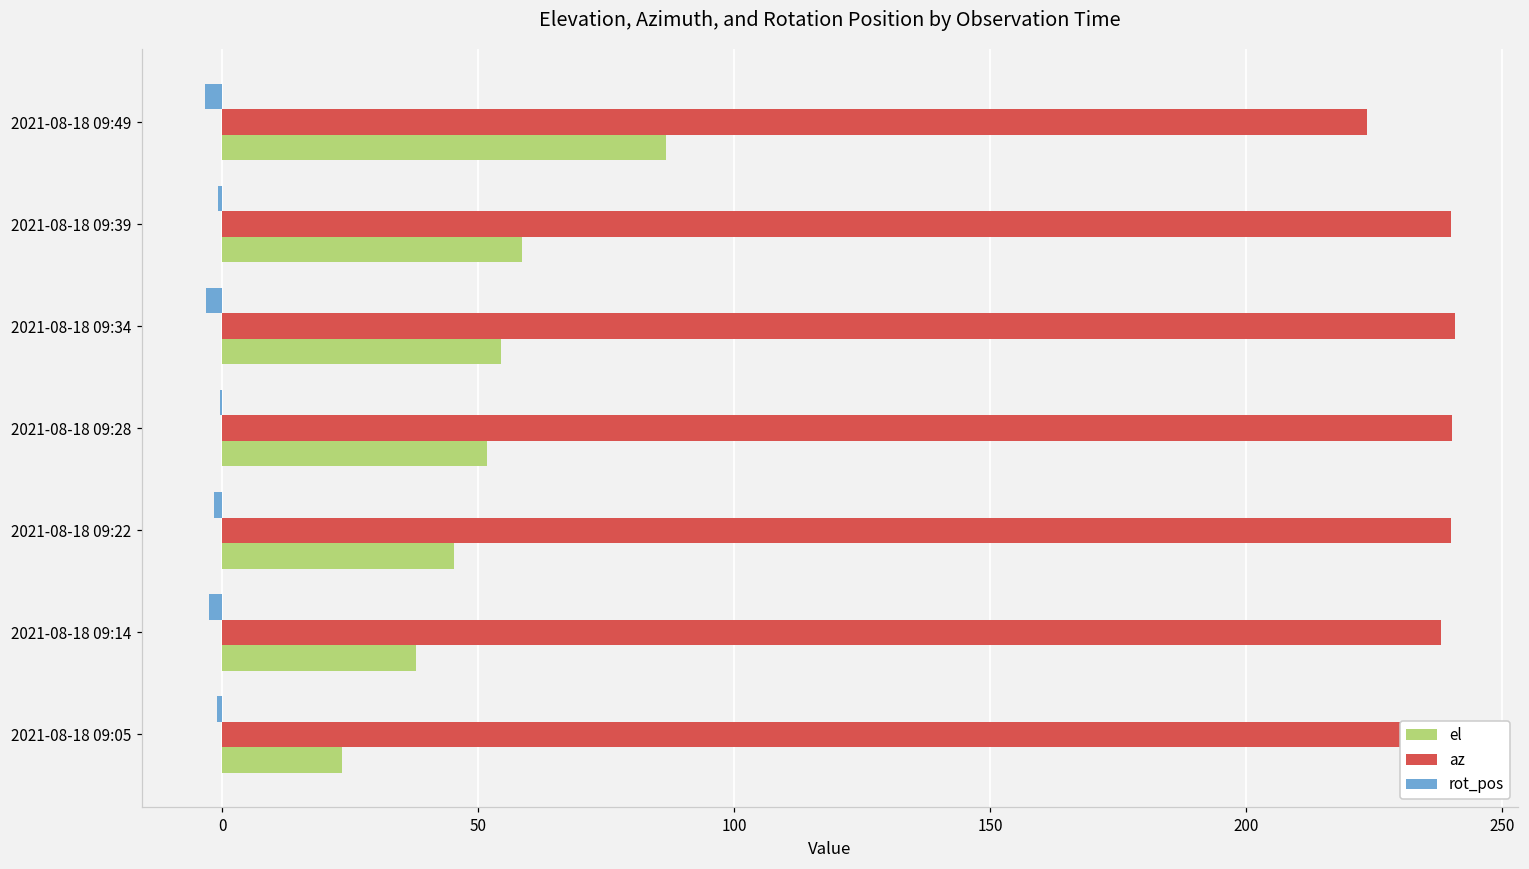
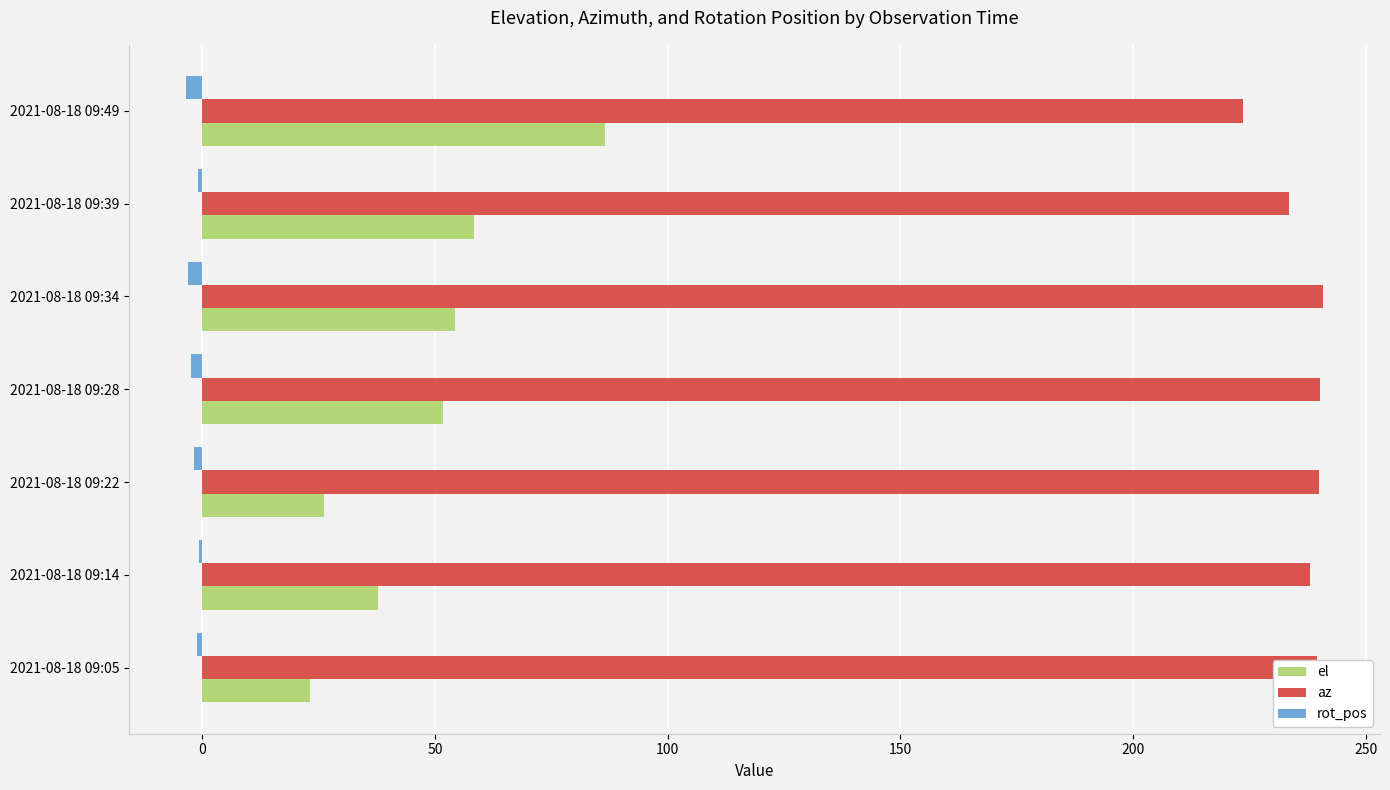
  {
    "el": {
      "2021-08-18 09:49": 87,
      "2021-08-18 09:39": 58,
      "2021-08-18 09:34": 54,
      "2021-08-18 09:28": 52,
-     "2021-08-18 09:22": 45,
+     "2021-08-18 09:22": 26,
      "2021-08-18 09:14": 38,
      "2021-08-18 09:05": 23
    },
    "az": {
      "2021-08-18 09:49": 224,
-     "2021-08-18 09:39": 240,
+     "2021-08-18 09:39": 234,
      "2021-08-18 09:34": 241,
      "2021-08-18 09:28": 240,
      "2021-08-18 09:22": 240,
      "2021-08-18 09:14": 238
    },
    "rot_pos": {
      "2021-08-18 09:49": -3,
      "2021-08-18 09:39": -1,
      "2021-08-18 09:34": -3,
-     "2021-08-18 09:28": -1,
+     "2021-08-18 09:28": -2,
      "2021-08-18 09:22": -2,
-     "2021-08-18 09:14": -3,
+     "2021-08-18 09:14": -1,
      "2021-08-18 09:05": -1
    }
  }
